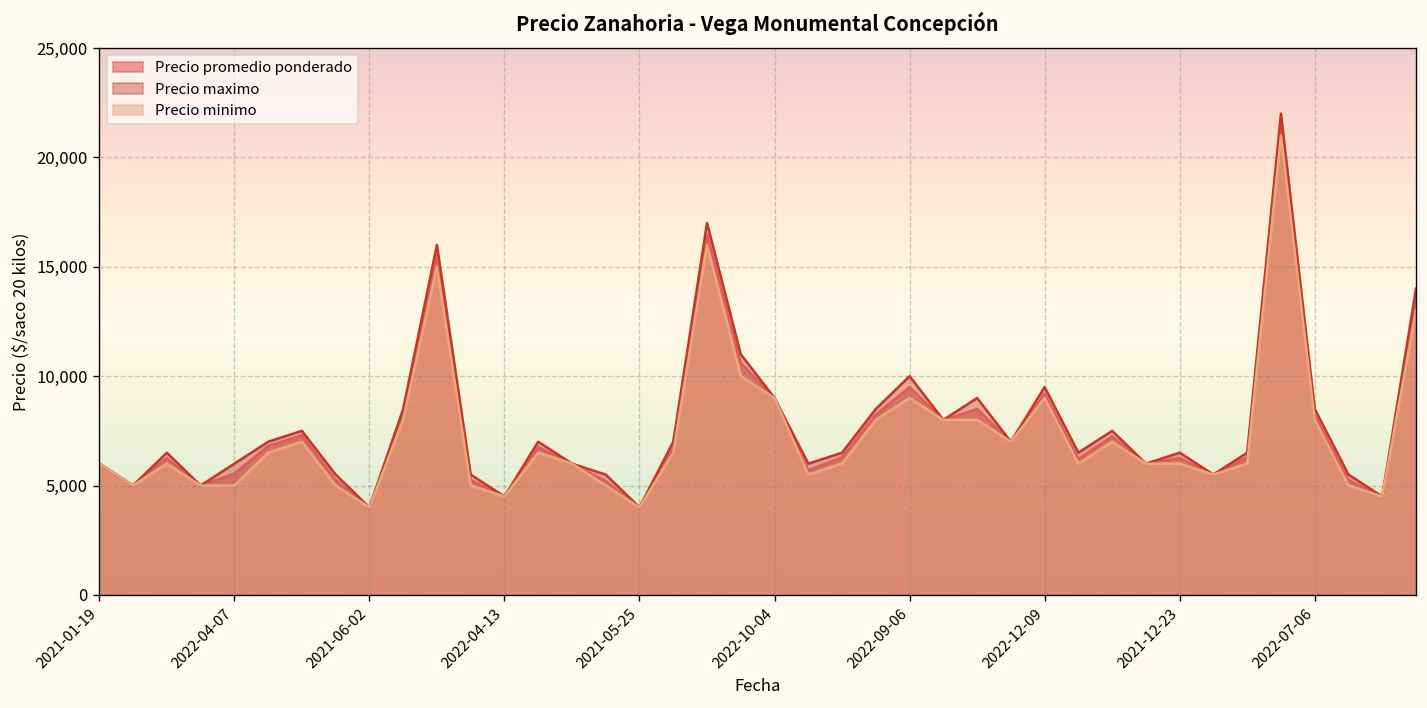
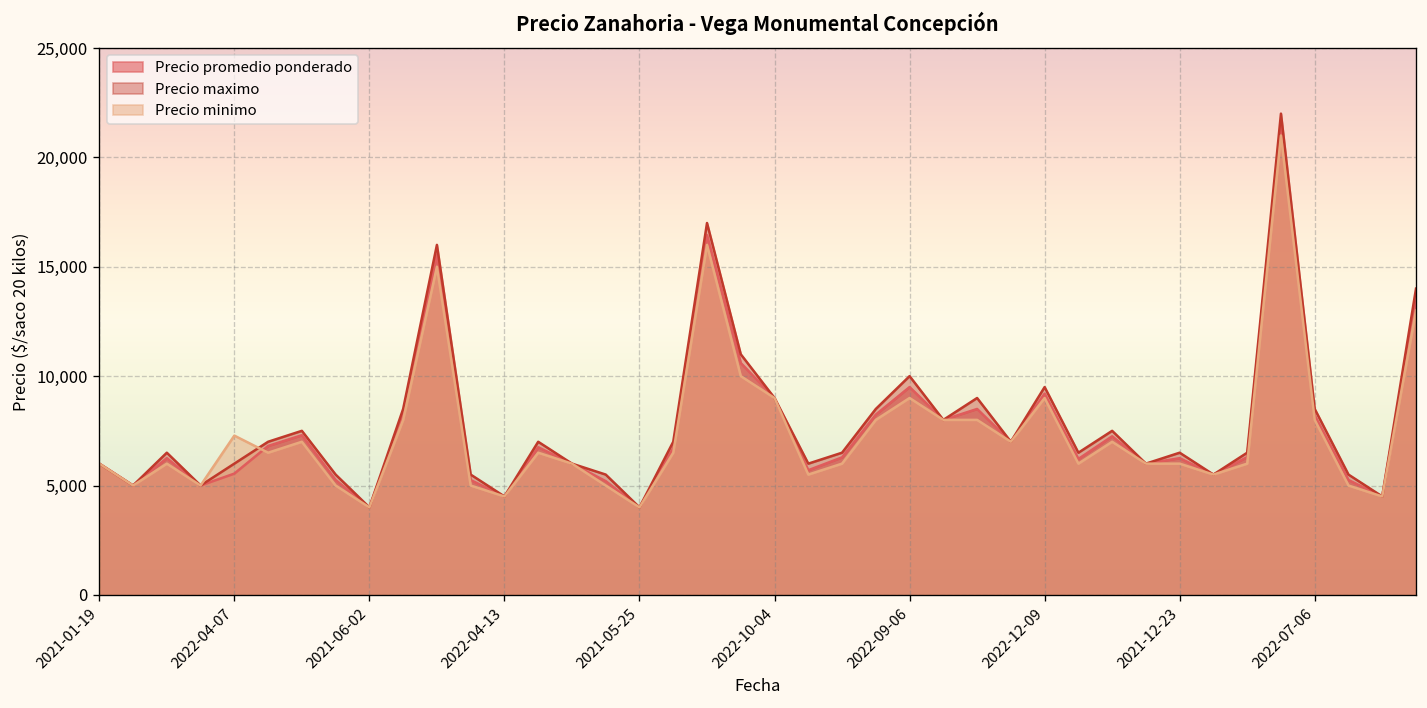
  {
    "Precio minimo": {
-     "2022-04-07": "5,000",
+     "2022-04-07": "7,300",
      "2022-12-09": "9,000",
      "2022-07-06": "8,000"
    }
  }
